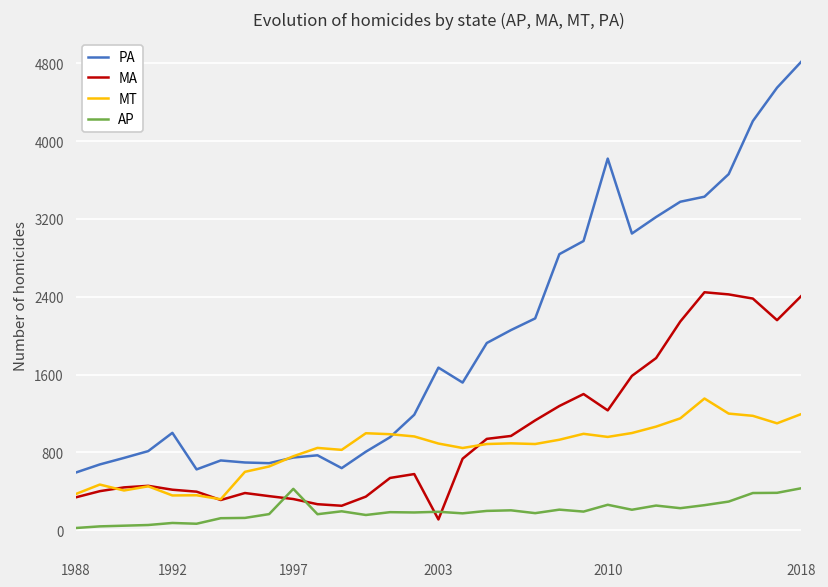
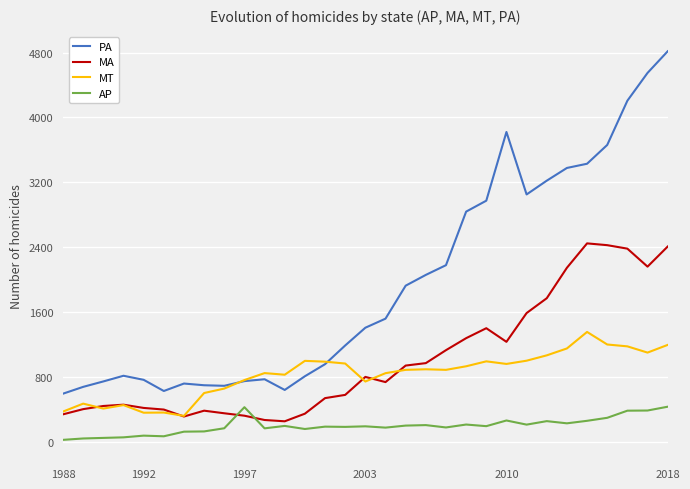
  {
    "PA": {
      "1988": 600,
-     "1992": 1000,
-     "2003": 1700,
+     "1992": 800,
+     "2003": 1400,
      "2010": 3800,
      "2018": 4800
    },
    "MA": {
      "1988": 300,
      "1992": 400,
      "1997": 300,
-     "2003": 100,
+     "2003": 800,
      "2010": 1200,
      "2018": 2400
    },
    "MT": {
      "1988": 400,
      "1992": 400,
-     "2003": 900,
+     "2003": 700,
      "2010": 1000,
      "2018": 1200
    },
    "AP": {
      "1988": 0,
      "1992": 100,
      "1997": 400,
      "2003": 200,
      "2010": 300,
      "2018": 400
    }
  }
